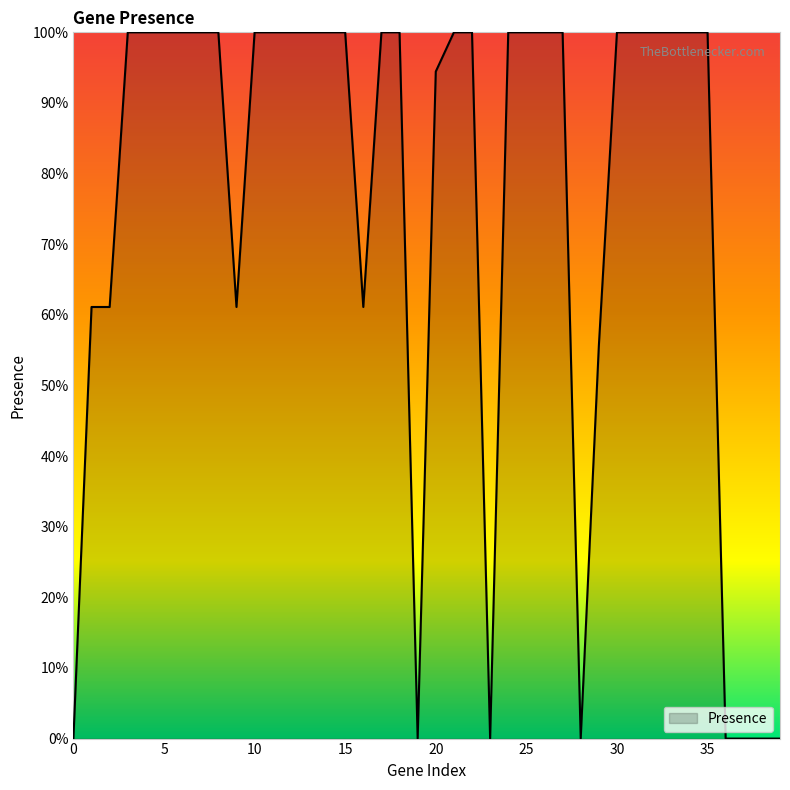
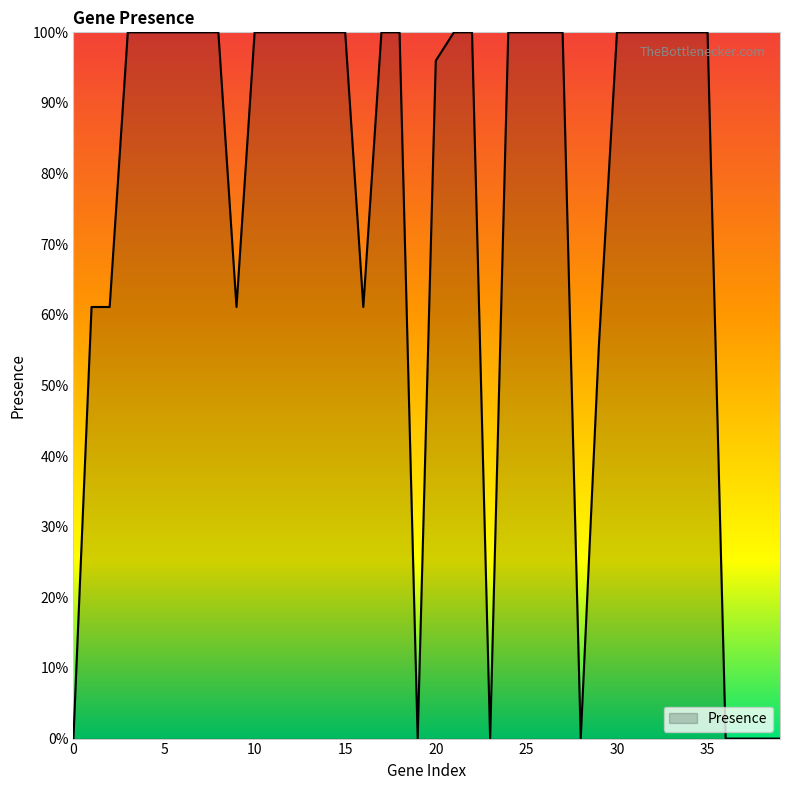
  {
    "0": "0%",
    "5": "100%",
    "10": "100%",
    "15": "100%",
-   "20": "94%",
+   "20": "96%",
    "25": "100%",
    "30": "100%",
    "35": "100%"
  }
